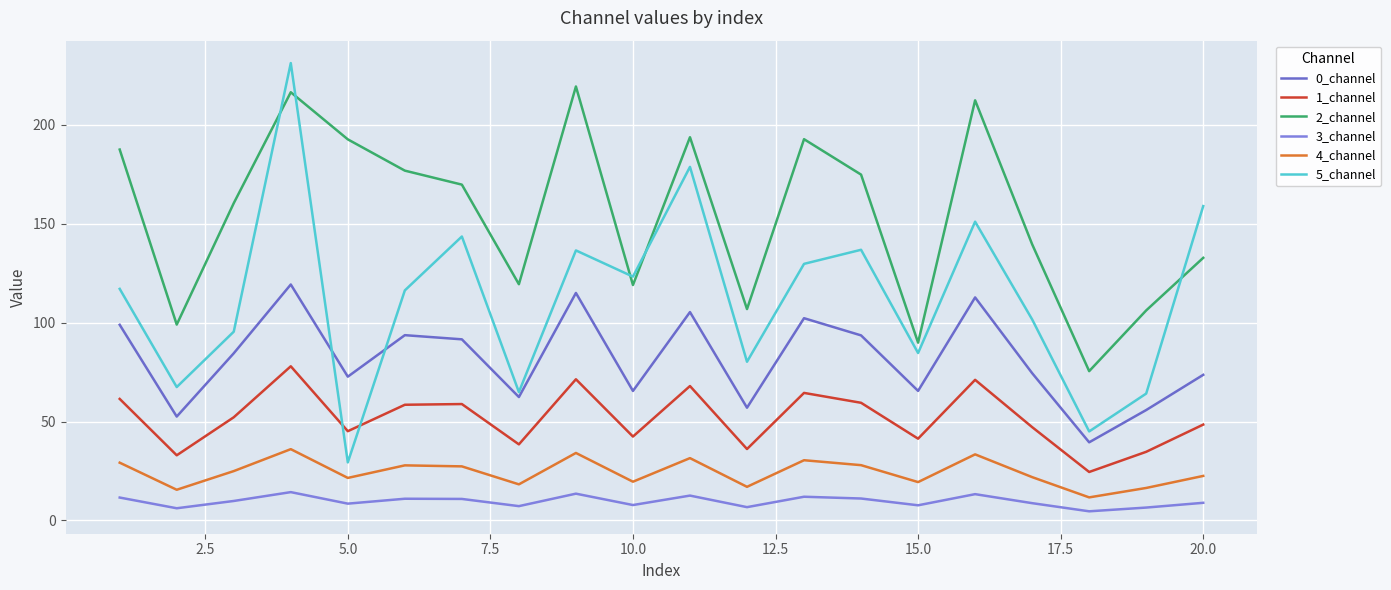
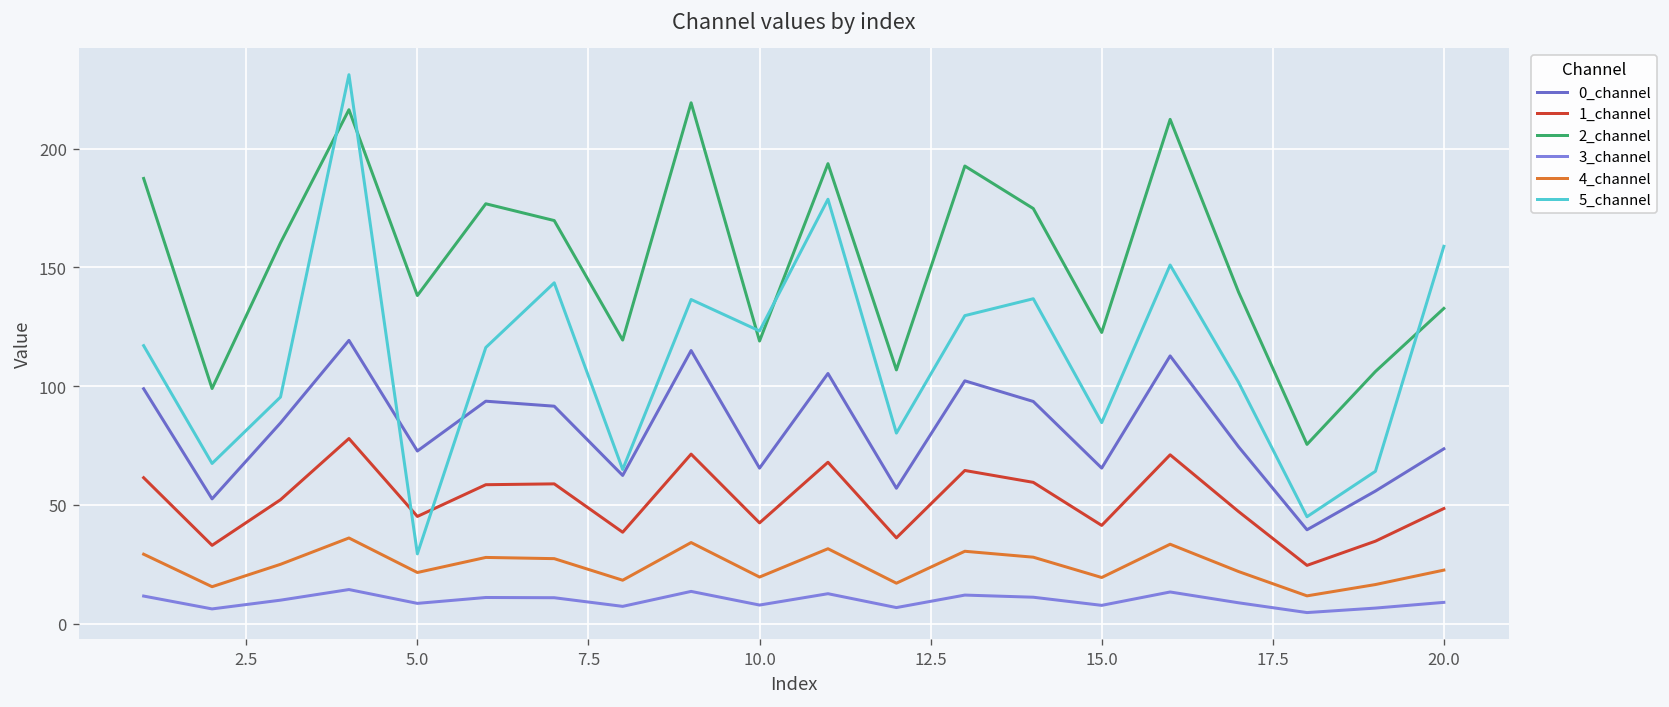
  {
    "2_channel": {
-     "5.0": 193,
+     "5.0": 138,
      "10.0": 119,
-     "15.0": 90,
+     "15.0": 123,
      "20.0": 133
    },
    "5_channel": {
      "5.0": 29,
      "10.0": 123,
      "15.0": 85,
      "20.0": 159
    }
  }
